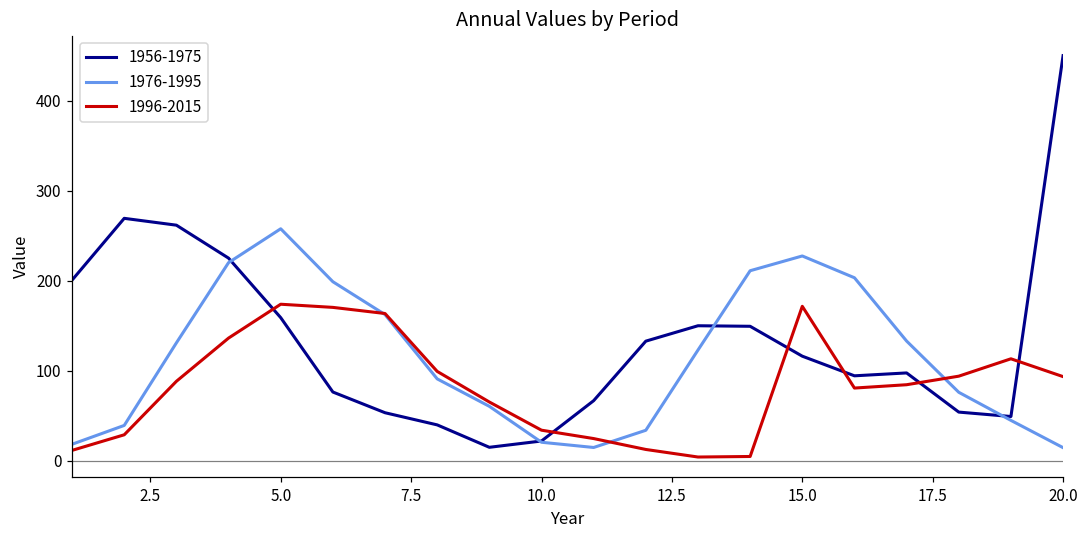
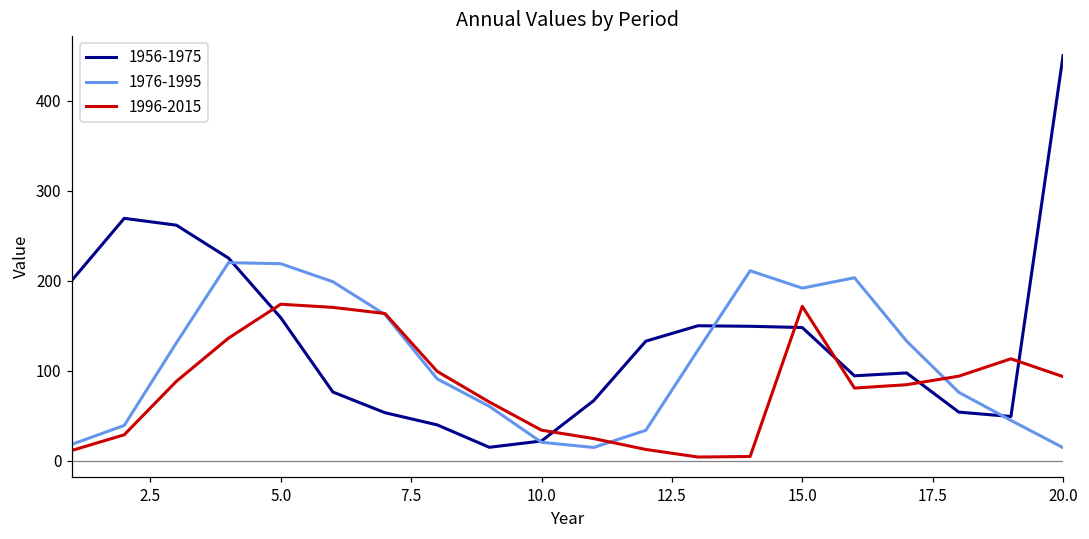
  {
    "1956-1975": {
      "5.0": 160,
-     "15.0": 120,
+     "15.0": 150,
      "20.0": 450
    },
    "1976-1995": {
-     "5.0": 260,
-     "15.0": 230,
+     "5.0": 220,
+     "15.0": 190,
      "20.0": 10
    },
    "1996-2015": {
      "5.0": 170,
      "10.0": 30,
      "15.0": 170,
      "20.0": 90
    }
  }
